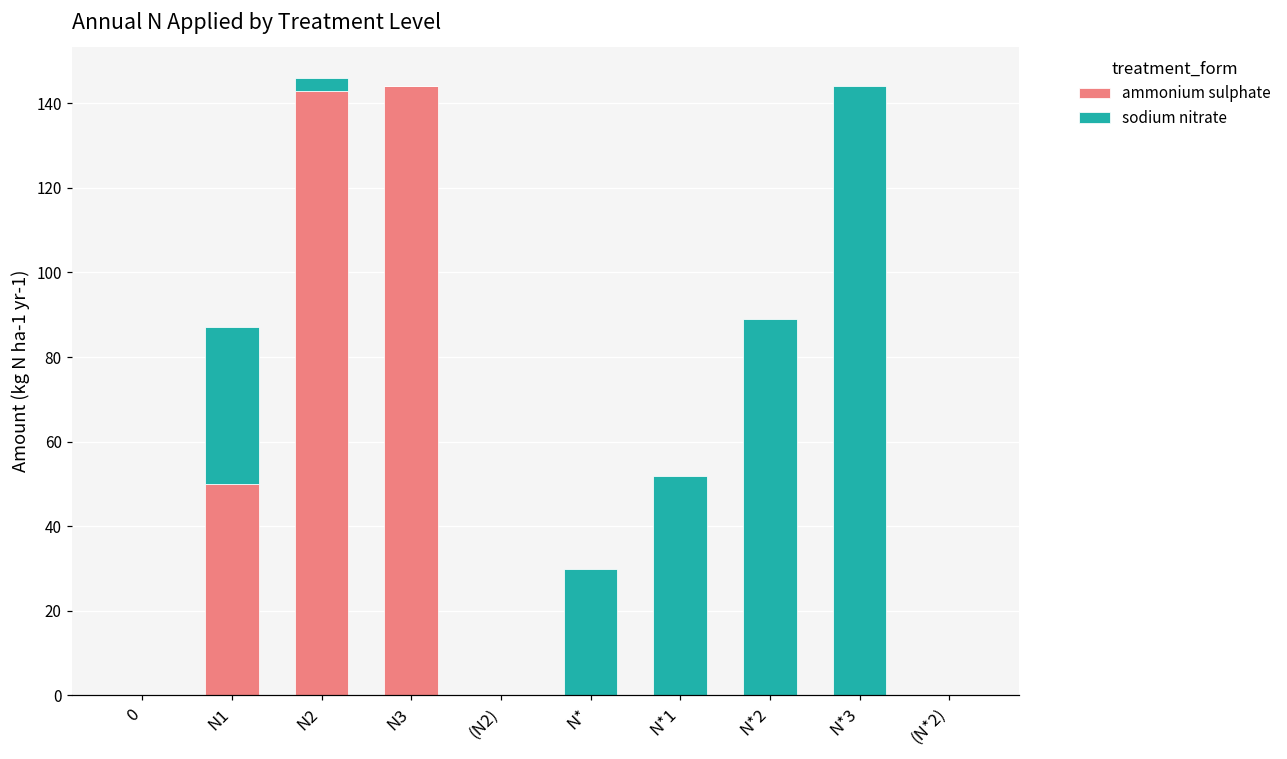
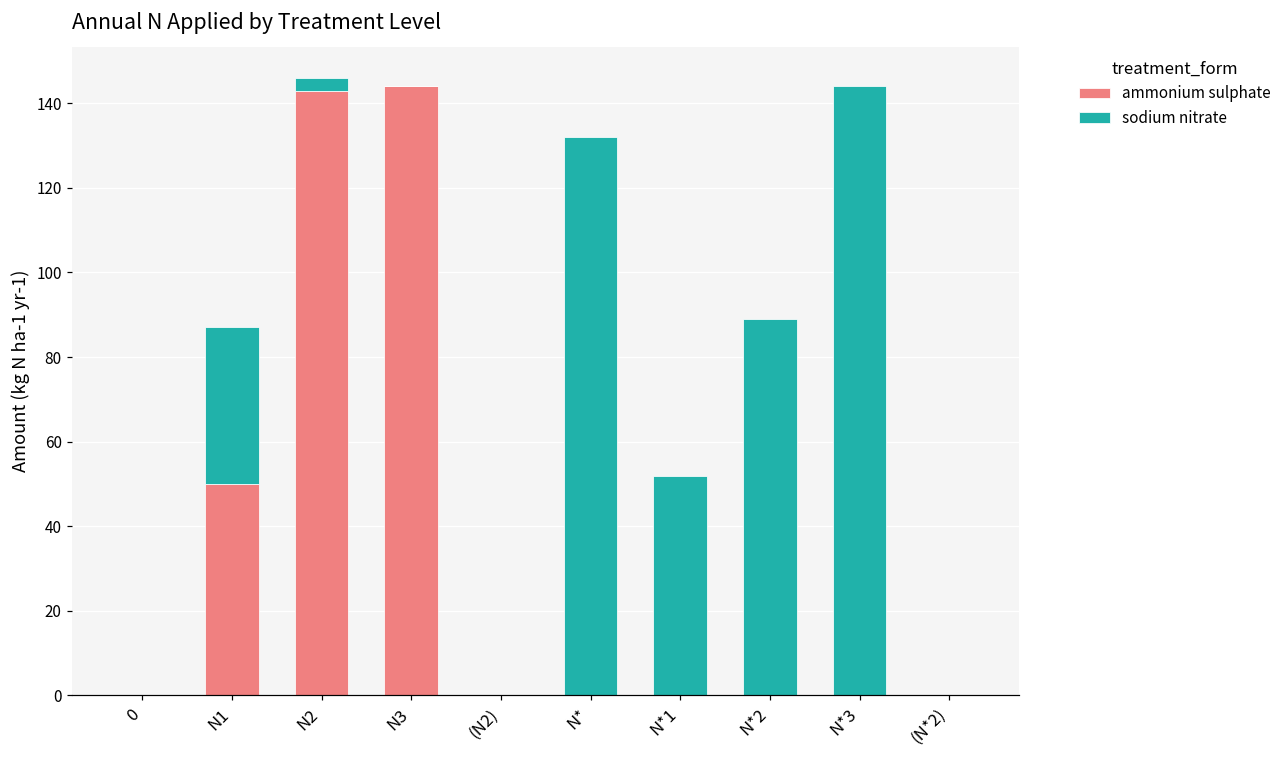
  {
    "ammonium sulphate": {
      "0": 0,
      "N1": 50,
      "N2": 143,
      "N3": 144,
      "(N2)": 0,
      "N*": 0,
      "N*1": 0,
      "N*2": 0,
      "N*3": 0,
      "(N*2)": 0
    },
    "sodium nitrate": {
      "0": 0,
      "N1": 37,
      "N2": 3,
      "N3": 0,
      "(N2)": 0,
-     "N*": 30,
+     "N*": 132,
      "N*1": 52,
      "N*2": 89,
      "N*3": 144,
      "(N*2)": 0
    }
  }
